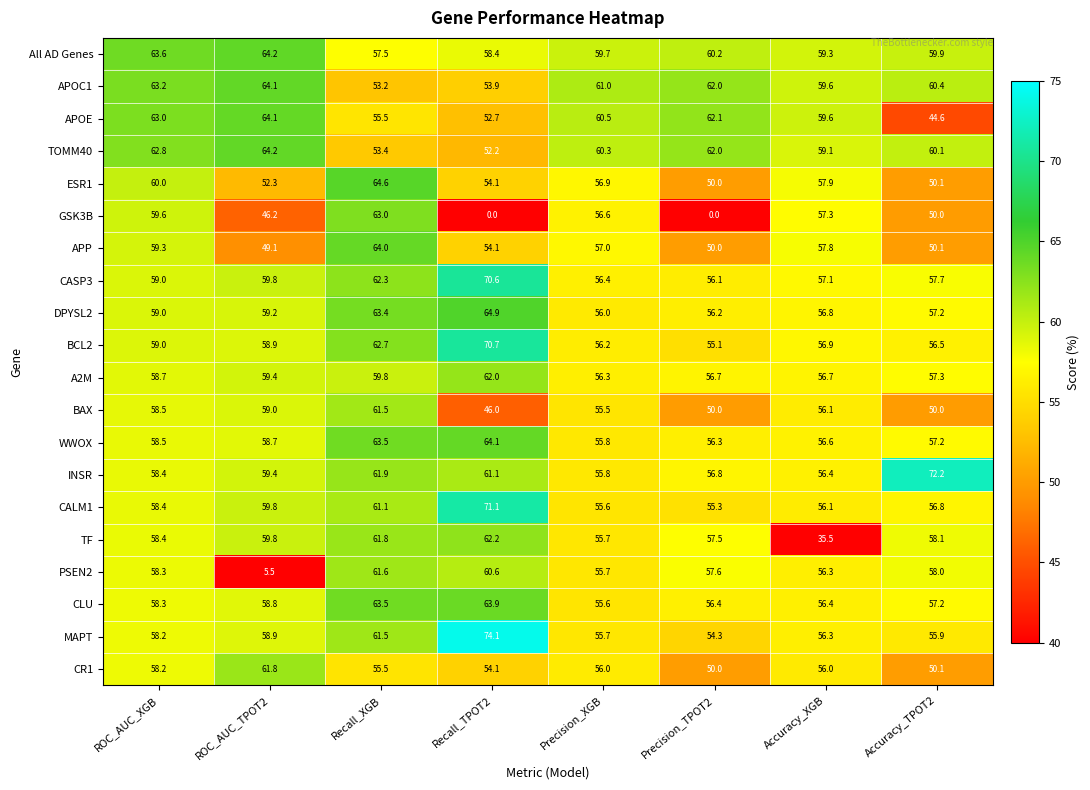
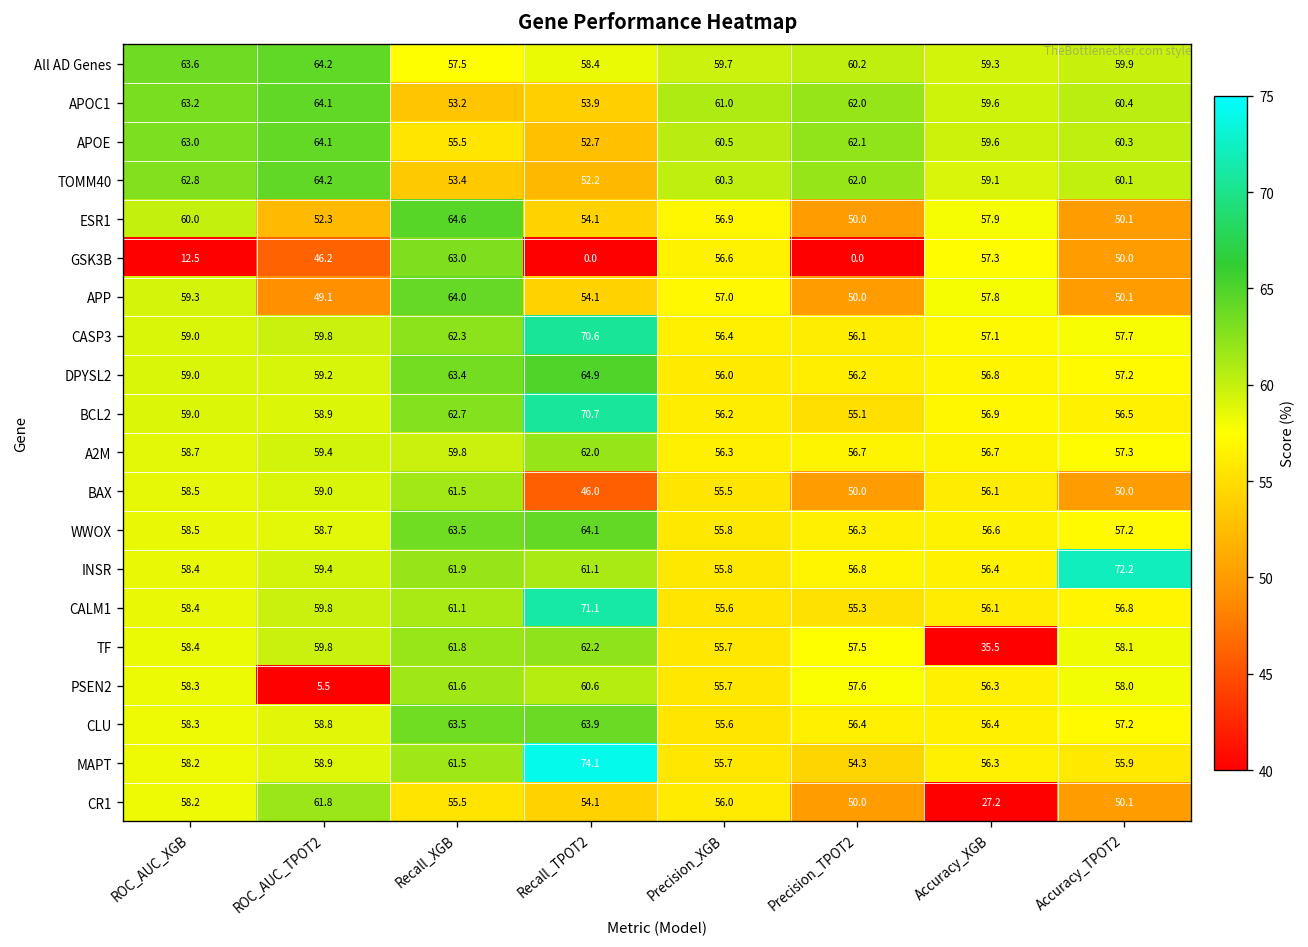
  {
    "All AD Genes": {
      "ROC_AUC_XGB": 63.6,
      "ROC_AUC_TPOT2": 64.2,
      "Recall_XGB": 57.5,
      "Recall_TPOT2": 58.4,
      "Precision_XGB": 59.7,
      "Precision_TPOT2": 60.2,
      "Accuracy_XGB": 59.3
    },
    "APOC1": {
      "ROC_AUC_XGB": 63.2,
      "ROC_AUC_TPOT2": 64.1,
      "Recall_XGB": 53.2,
      "Recall_TPOT2": 53.9,
      "Precision_XGB": 61.0,
      "Precision_TPOT2": 62.0,
      "Accuracy_XGB": 59.6,
      "Accuracy_TPOT2": 60.4
    },
    "APOE": {
      "ROC_AUC_XGB": 63.0,
      "ROC_AUC_TPOT2": 64.1,
      "Recall_XGB": 55.5,
      "Recall_TPOT2": 52.7,
      "Precision_XGB": 60.5,
      "Precision_TPOT2": 62.1,
      "Accuracy_XGB": 59.6,
-     "Accuracy_TPOT2": 44.6
+     "Accuracy_TPOT2": 60.3
    },
    "TOMM40": {
      "ROC_AUC_XGB": 62.8,
      "ROC_AUC_TPOT2": 64.2,
      "Recall_XGB": 53.4,
      "Recall_TPOT2": 52.2,
      "Precision_XGB": 60.3,
      "Precision_TPOT2": 62.0,
      "Accuracy_XGB": 59.1,
      "Accuracy_TPOT2": 60.1
    },
    "ESR1": {
      "ROC_AUC_XGB": 60.0,
      "ROC_AUC_TPOT2": 52.3,
      "Recall_XGB": 64.6,
      "Recall_TPOT2": 54.1,
      "Precision_XGB": 56.9,
      "Precision_TPOT2": 50.0,
      "Accuracy_XGB": 57.9,
      "Accuracy_TPOT2": 50.1
    },
    "GSK3B": {
-     "ROC_AUC_XGB": 59.6,
+     "ROC_AUC_XGB": 12.5,
      "ROC_AUC_TPOT2": 46.2,
      "Recall_XGB": 63.0,
      "Recall_TPOT2": 0.0,
      "Precision_XGB": 56.6,
      "Precision_TPOT2": 0.0,
      "Accuracy_XGB": 57.3,
      "Accuracy_TPOT2": 50.0
    },
    "APP": {
      "ROC_AUC_XGB": 59.3,
      "ROC_AUC_TPOT2": 49.1,
      "Recall_XGB": 64.0,
      "Recall_TPOT2": 54.1,
      "Precision_XGB": 57.0,
      "Precision_TPOT2": 50.0,
      "Accuracy_XGB": 57.8,
      "Accuracy_TPOT2": 50.1
    },
    "CASP3": {
      "ROC_AUC_XGB": 59.0,
      "ROC_AUC_TPOT2": 59.8,
      "Recall_XGB": 62.3,
      "Recall_TPOT2": 70.6,
      "Precision_XGB": 56.4,
      "Precision_TPOT2": 56.1,
      "Accuracy_XGB": 57.1,
      "Accuracy_TPOT2": 57.7
    },
    "DPYSL2": {
      "ROC_AUC_XGB": 59.0,
      "ROC_AUC_TPOT2": 59.2,
      "Recall_XGB": 63.4,
      "Recall_TPOT2": 64.9,
      "Precision_XGB": 56.0,
      "Precision_TPOT2": 56.2,
      "Accuracy_XGB": 56.8,
      "Accuracy_TPOT2": 57.2
    },
    "BCL2": {
      "ROC_AUC_XGB": 59.0,
      "ROC_AUC_TPOT2": 58.9,
      "Recall_XGB": 62.7,
      "Recall_TPOT2": 70.7,
      "Precision_XGB": 56.2,
      "Precision_TPOT2": 55.1,
      "Accuracy_XGB": 56.9,
      "Accuracy_TPOT2": 56.5
    },
    "A2M": {
      "ROC_AUC_XGB": 58.7,
      "ROC_AUC_TPOT2": 59.4,
      "Recall_XGB": 59.8,
      "Recall_TPOT2": 62.0,
      "Precision_XGB": 56.3,
      "Precision_TPOT2": 56.7,
      "Accuracy_XGB": 56.7,
      "Accuracy_TPOT2": 57.3
    },
    "BAX": {
      "ROC_AUC_XGB": 58.5,
      "ROC_AUC_TPOT2": 59.0,
      "Recall_XGB": 61.5,
      "Recall_TPOT2": 46.0,
      "Precision_XGB": 55.5,
      "Precision_TPOT2": 50.0,
      "Accuracy_XGB": 56.1,
      "Accuracy_TPOT2": 50.0
    },
    "WWOX": {
      "ROC_AUC_XGB": 58.5,
      "ROC_AUC_TPOT2": 58.7,
      "Recall_XGB": 63.5,
      "Recall_TPOT2": 64.1,
      "Precision_XGB": 55.8,
      "Precision_TPOT2": 56.3,
      "Accuracy_XGB": 56.6,
      "Accuracy_TPOT2": 57.2
    },
    "INSR": {
      "ROC_AUC_XGB": 58.4,
      "ROC_AUC_TPOT2": 59.4,
      "Recall_XGB": 61.9,
      "Recall_TPOT2": 61.1,
      "Precision_XGB": 55.8,
      "Precision_TPOT2": 56.8,
      "Accuracy_XGB": 56.4,
      "Accuracy_TPOT2": 72.2
    },
    "CALM1": {
      "ROC_AUC_XGB": 58.4,
      "ROC_AUC_TPOT2": 59.8,
      "Recall_XGB": 61.1,
      "Recall_TPOT2": 71.1,
      "Precision_XGB": 55.6,
      "Precision_TPOT2": 55.3,
      "Accuracy_XGB": 56.1,
      "Accuracy_TPOT2": 56.8
    },
    "TF": {
      "ROC_AUC_XGB": 58.4,
      "ROC_AUC_TPOT2": 59.8,
      "Recall_XGB": 61.8,
      "Recall_TPOT2": 62.2,
      "Precision_XGB": 55.7,
      "Precision_TPOT2": 57.5,
      "Accuracy_XGB": 35.5,
      "Accuracy_TPOT2": 58.1
    },
    "PSEN2": {
      "ROC_AUC_XGB": 58.3,
      "ROC_AUC_TPOT2": 5.5,
      "Recall_XGB": 61.6,
      "Recall_TPOT2": 60.6,
      "Precision_XGB": 55.7,
      "Precision_TPOT2": 57.6,
      "Accuracy_XGB": 56.3,
      "Accuracy_TPOT2": 58.0
    },
    "CLU": {
      "ROC_AUC_XGB": 58.3,
      "ROC_AUC_TPOT2": 58.8,
      "Recall_XGB": 63.5,
      "Recall_TPOT2": 63.9,
      "Precision_XGB": 55.6,
      "Precision_TPOT2": 56.4,
      "Accuracy_XGB": 56.4,
      "Accuracy_TPOT2": 57.2
    },
    "MAPT": {
      "ROC_AUC_XGB": 58.2,
      "ROC_AUC_TPOT2": 58.9,
      "Recall_XGB": 61.5,
      "Recall_TPOT2": 74.1,
      "Precision_XGB": 55.7,
      "Precision_TPOT2": 54.3,
      "Accuracy_XGB": 56.3,
      "Accuracy_TPOT2": 55.9
    },
    "CR1": {
      "ROC_AUC_XGB": 58.2,
      "ROC_AUC_TPOT2": 61.8,
      "Recall_XGB": 55.5,
      "Recall_TPOT2": 54.1,
      "Precision_XGB": 56.0,
      "Precision_TPOT2": 50.0,
-     "Accuracy_XGB": 56.0,
+     "Accuracy_XGB": 27.2,
      "Accuracy_TPOT2": 50.1
    }
  }
